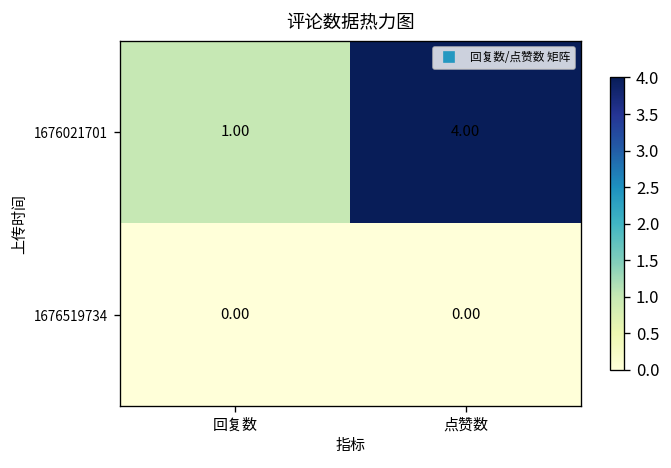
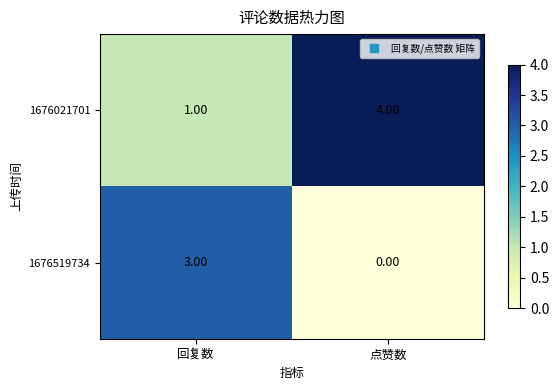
  {
    "1676021701": {
      "回复数": 1.00,
      "点赞数": 4.00
    },
    "1676519734": {
-     "回复数": 0.00,
+     "回复数": 3.00,
      "点赞数": 0.00
    }
  }
